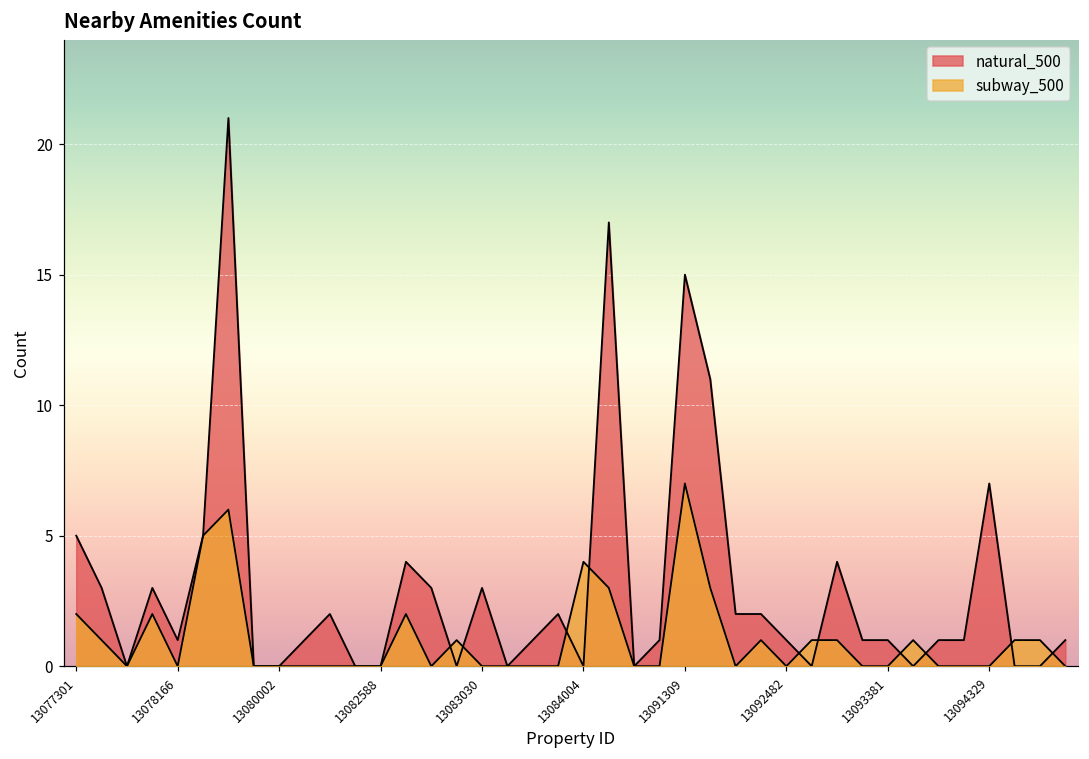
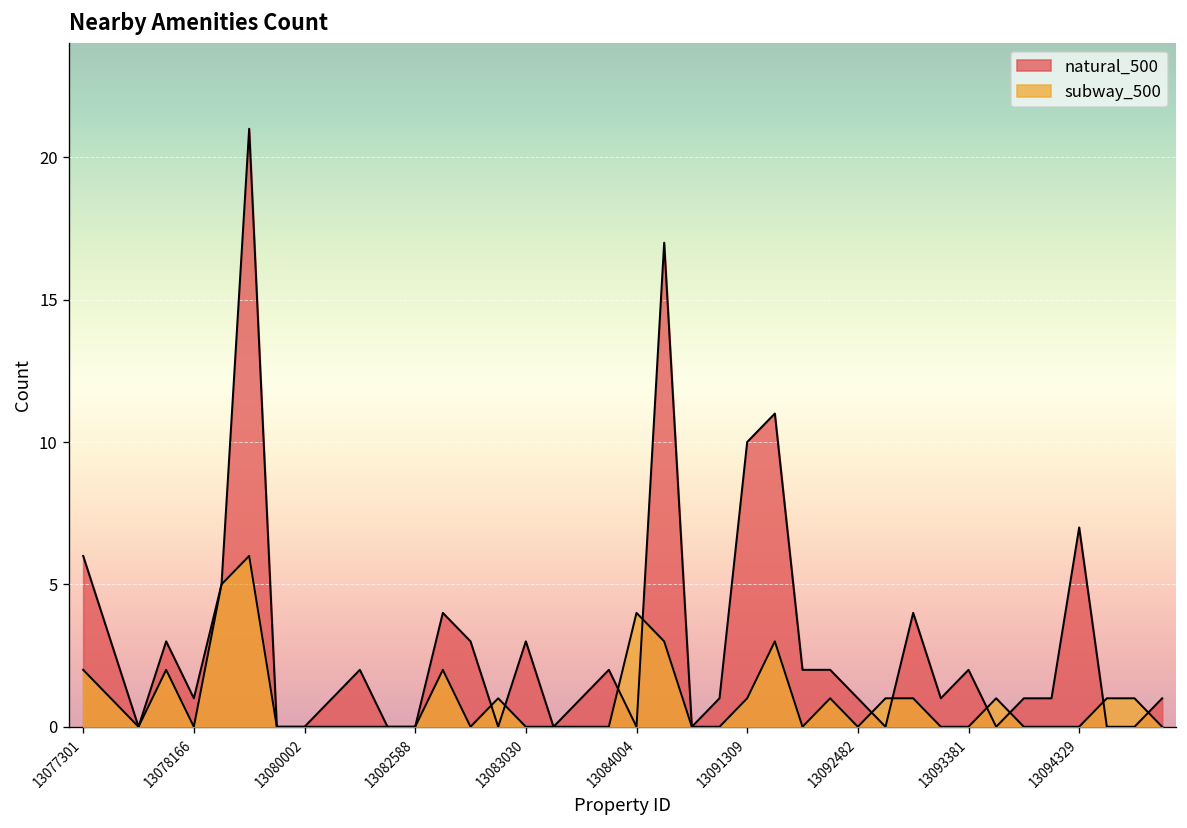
  {
    "natural_500": {
-     "13077301": 5,
+     "13077301": 6,
      "13078166": 1,
      "13083030": 3,
      "13084004": 0,
-     "13091309": 15,
+     "13091309": 10,
      "13092482": 1,
-     "13093381": 1,
+     "13093381": 2,
      "13094329": 7
    },
    "subway_500": {
      "13077301": 2,
      "13078166": 0,
      "13083030": 0,
      "13084004": 4,
-     "13091309": 7,
+     "13091309": 1,
      "13092482": 0,
      "13093381": 0,
      "13094329": 0
    }
  }
